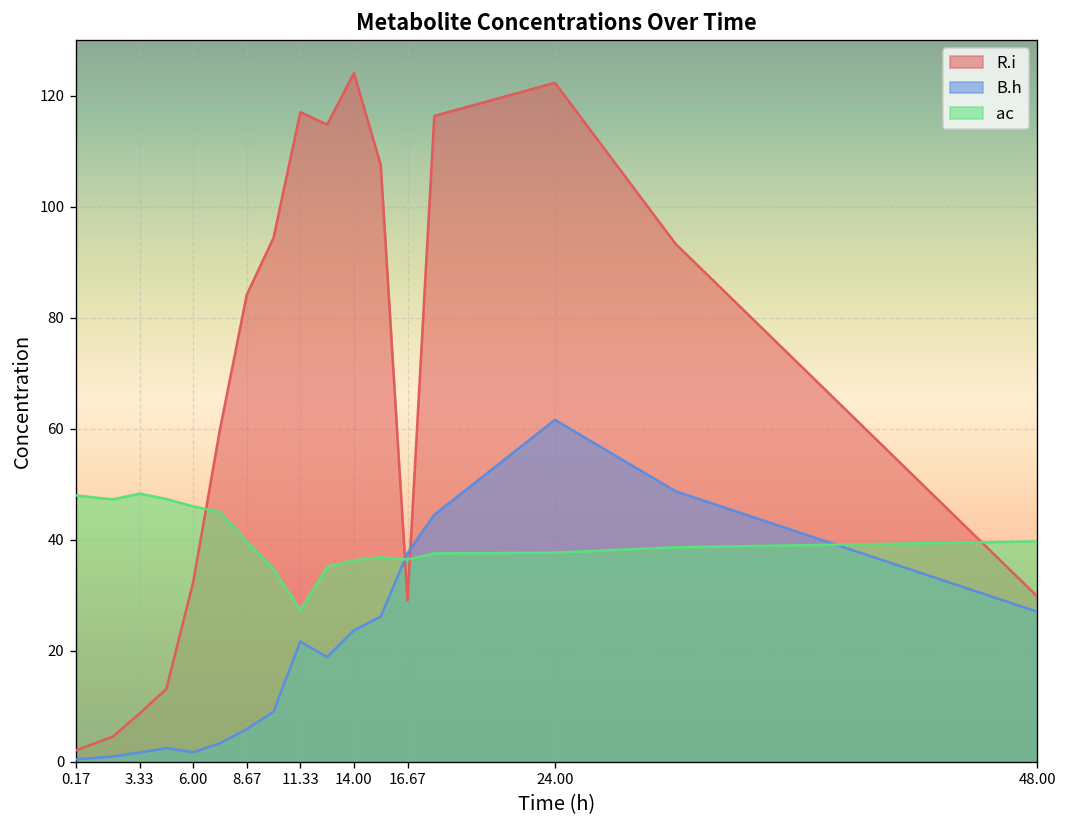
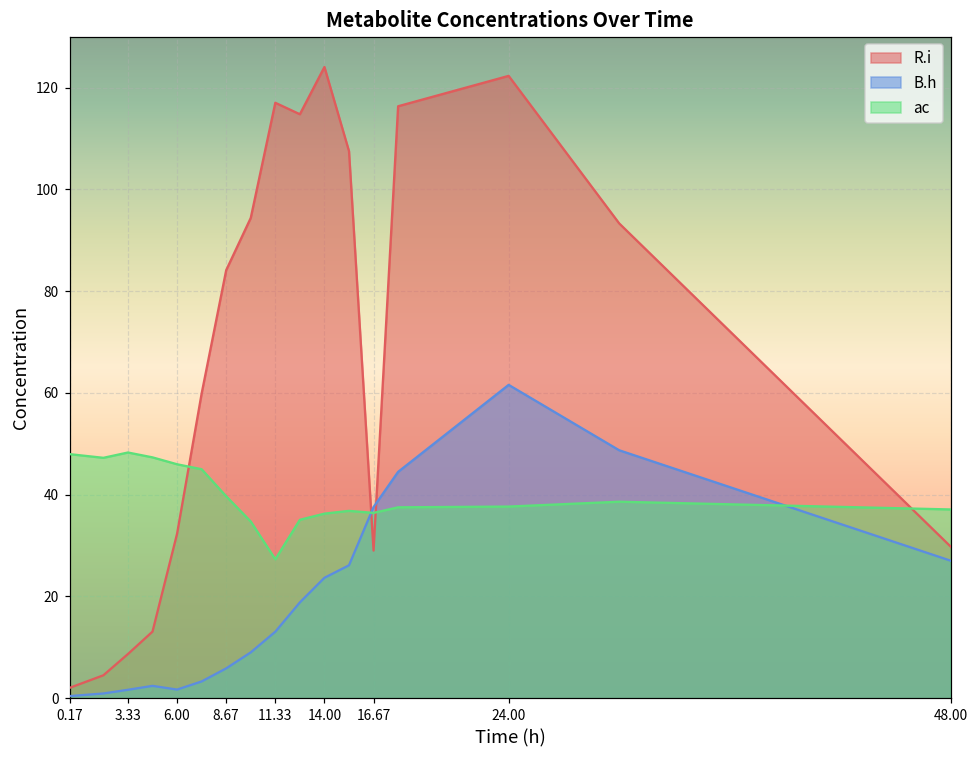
  {
    "R.i": {
      "0.17": 2,
      "3.33": 9,
      "6.00": 32,
      "8.67": 84,
      "11.33": 117,
      "14.00": 124,
      "16.67": 29,
      "24.00": 122,
      "48.00": 30
    },
    "B.h": {
      "0.17": 0,
      "3.33": 2,
      "6.00": 2,
      "8.67": 6,
-     "11.33": 22,
+     "11.33": 13,
      "14.00": 24,
      "16.67": 38,
      "24.00": 62,
      "48.00": 27
    },
    "ac": {
      "0.17": 48,
      "3.33": 48,
      "6.00": 46,
      "8.67": 40,
      "11.33": 27,
      "14.00": 36,
      "16.67": 36,
      "24.00": 38,
-     "48.00": 40
+     "48.00": 37
    }
  }
